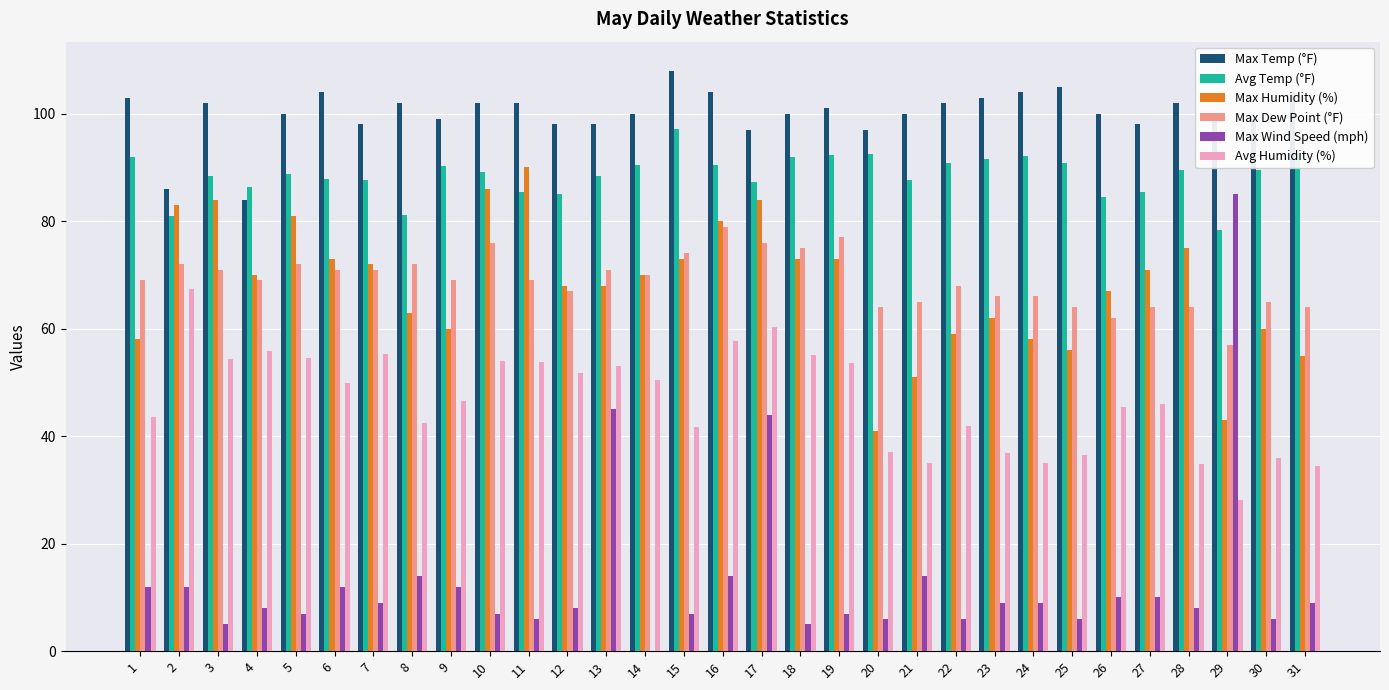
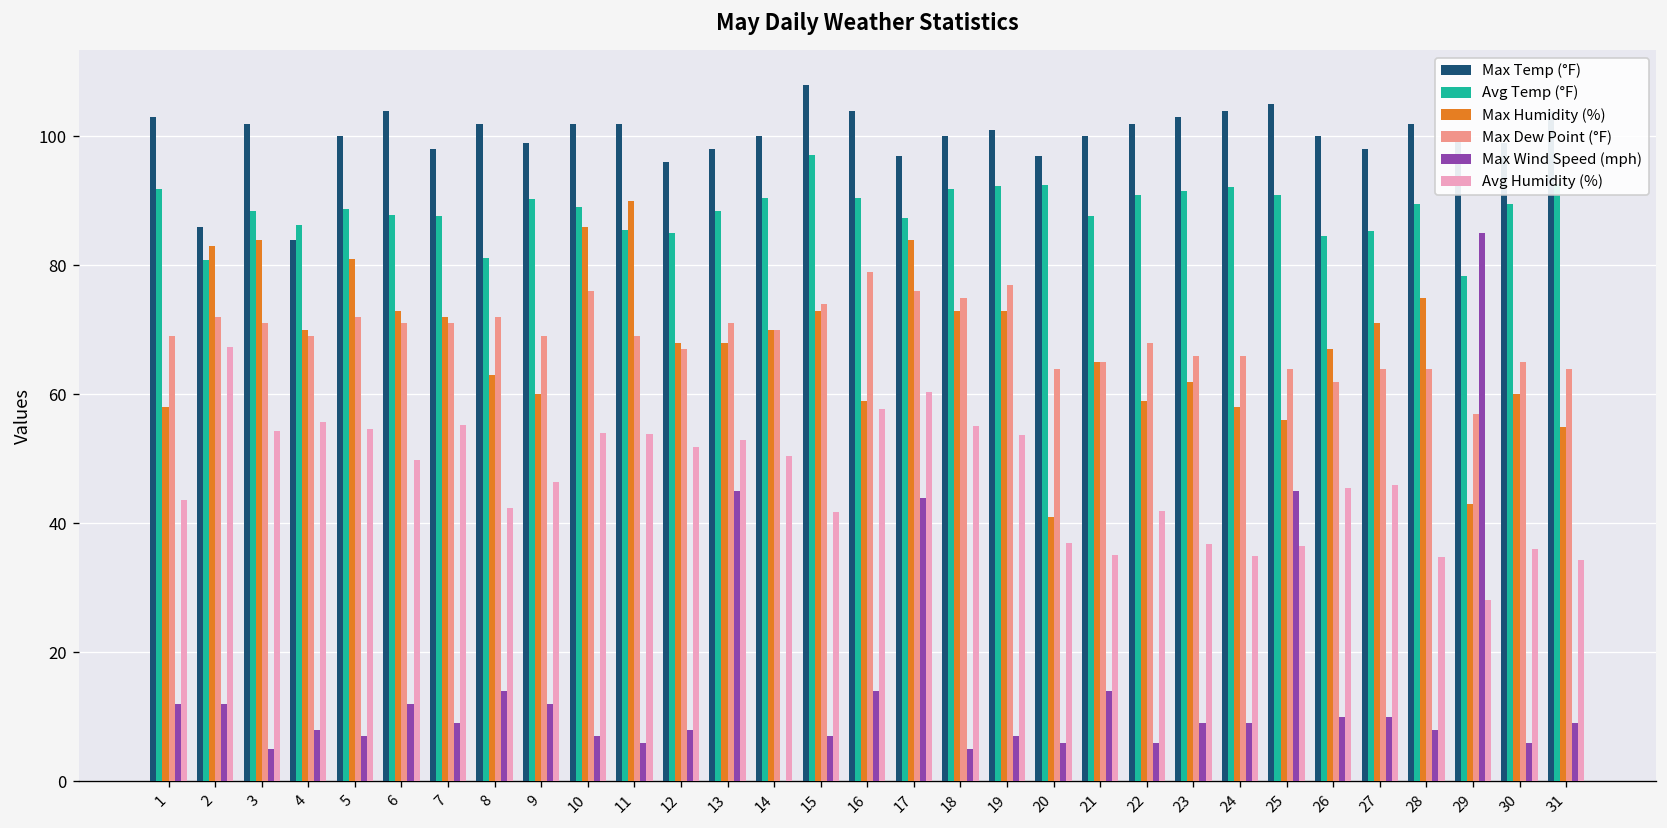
  {
    "Max Temp (°F)": {
      "1": 103,
      "2": 86,
      "3": 102,
      "4": 84,
      "5": 100,
      "6": 104,
      "7": 98,
      "8": 102,
      "9": 99,
      "10": 102,
      "11": 102,
-     "12": 98,
+     "12": 96,
      "13": 98,
      "14": 100,
      "15": 108,
      "16": 104,
      "17": 97,
      "18": 100,
      "19": 101,
      "20": 97,
      "21": 100,
      "22": 102,
      "23": 103,
      "24": 104,
      "25": 105,
      "26": 100,
      "27": 98,
      "28": 102
    },
    "Avg Temp (°F)": {
      "1": 92,
      "2": 81,
      "3": 89,
      "4": 86,
      "5": 89,
      "6": 88,
      "7": 88,
      "8": 81,
      "9": 90,
      "10": 89,
      "11": 86,
      "12": 85,
      "13": 88,
      "14": 90,
      "15": 97,
      "16": 91,
      "17": 87,
      "18": 92,
      "19": 92,
      "20": 93,
      "21": 88,
      "22": 91,
      "23": 92,
      "24": 92,
      "25": 91,
      "26": 85,
      "27": 85,
      "28": 90,
      "29": 78,
      "30": 90
    },
    "Max Humidity (%)": {
      "1": 58,
      "2": 83,
      "3": 84,
      "4": 70,
      "5": 81,
      "6": 73,
      "7": 72,
      "8": 63,
      "9": 60,
      "10": 86,
      "11": 90,
      "12": 68,
      "13": 68,
      "14": 70,
      "15": 73,
-     "16": 80,
+     "16": 59,
      "17": 84,
      "18": 73,
      "19": 73,
      "20": 41,
-     "21": 51,
+     "21": 65,
      "22": 59,
      "23": 62,
      "24": 58,
      "25": 56,
      "26": 67,
      "27": 71,
      "28": 75,
      "29": 43,
      "30": 60,
      "31": 55
    },
    "Max Wind Speed (mph)": {
      "1": 12,
      "2": 12,
      "3": 5,
      "4": 8,
      "5": 7,
      "6": 12,
      "7": 9,
      "8": 14,
      "9": 12,
      "10": 7,
      "11": 6,
      "12": 8,
      "13": 45,
      "14": 0,
      "15": 7,
      "16": 14,
      "17": 44,
      "18": 5,
      "19": 7,
      "20": 6,
      "21": 14,
      "22": 6,
      "23": 9,
      "24": 9,
-     "25": 6,
+     "25": 45,
      "26": 10,
      "27": 10,
      "28": 8,
      "29": 85,
      "30": 6,
      "31": 9
    }
  }
